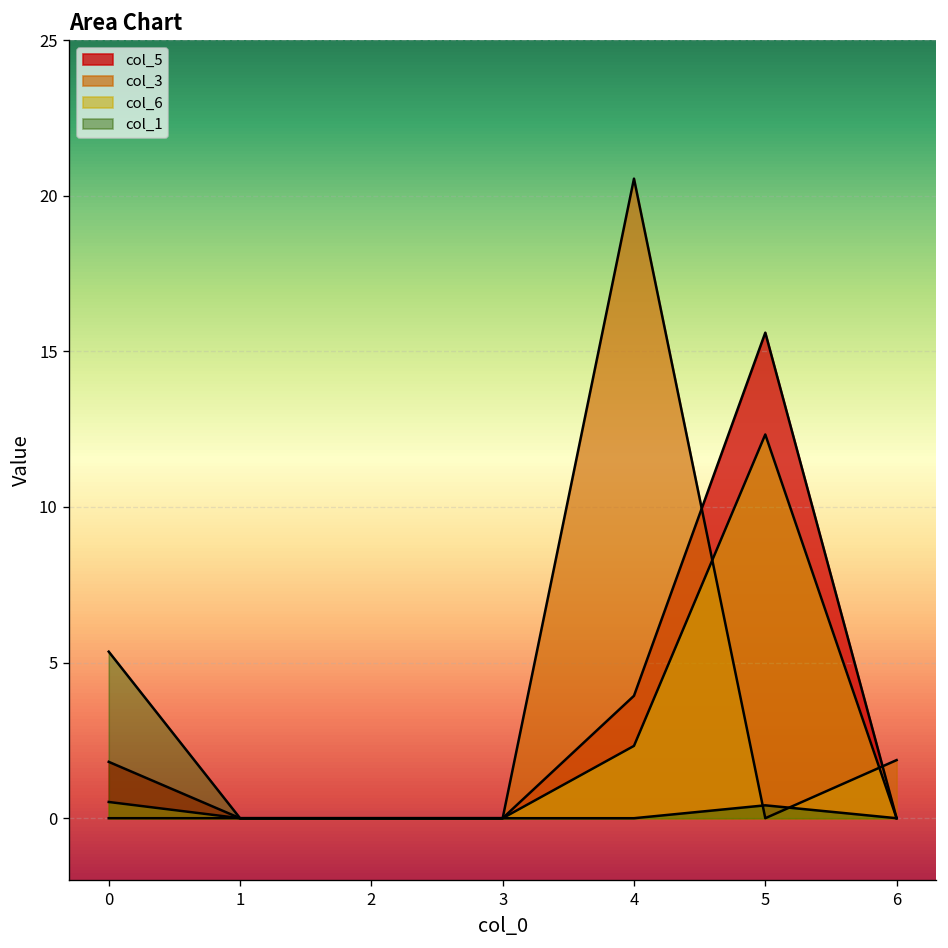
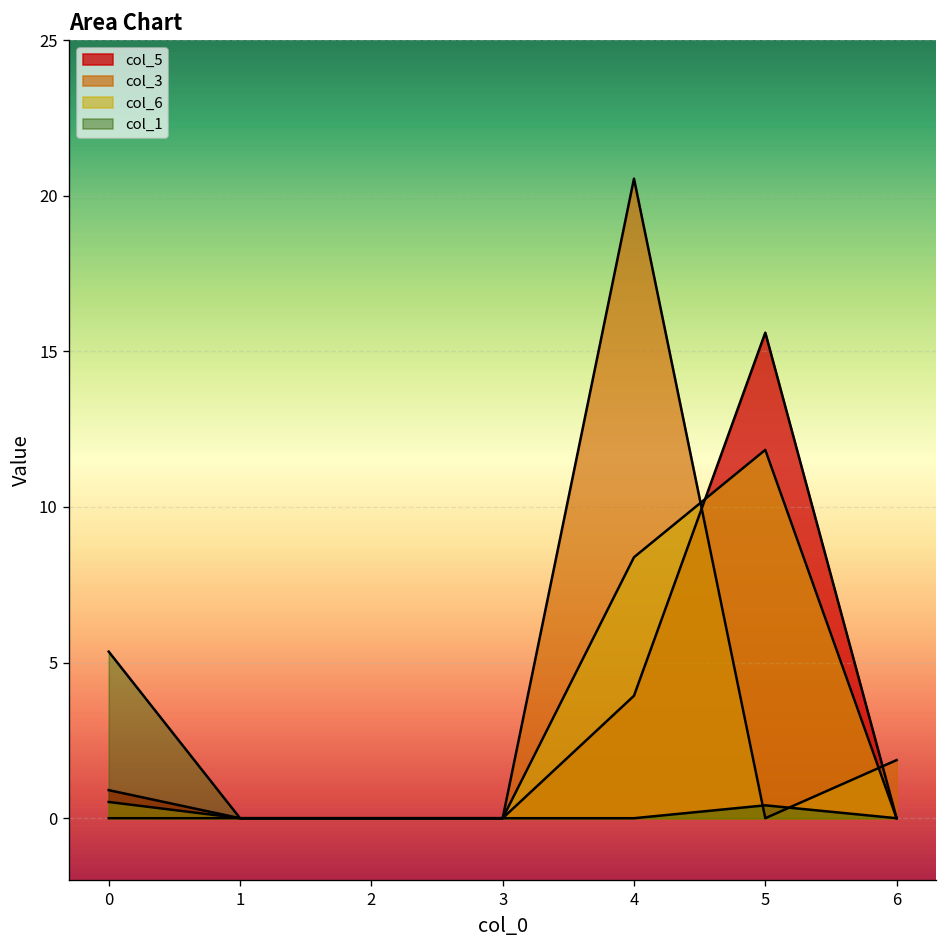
  {
    "col_5": {
-     "0": 1.8,
+     "0": 0.9,
      "4": 3.9,
      "5": 15.6
    },
    "col_3": {
      "0": 0.0,
      "4": 20.5,
      "5": 0.0,
      "6": 1.9
    },
    "col_6": {
      "0": 0.5,
-     "4": 2.3,
-     "5": 12.3
+     "4": 8.4,
+     "5": 11.8
    },
    "col_1": {
      "0": 5.4,
      "4": 0.0,
      "5": 0.4
    }
  }
